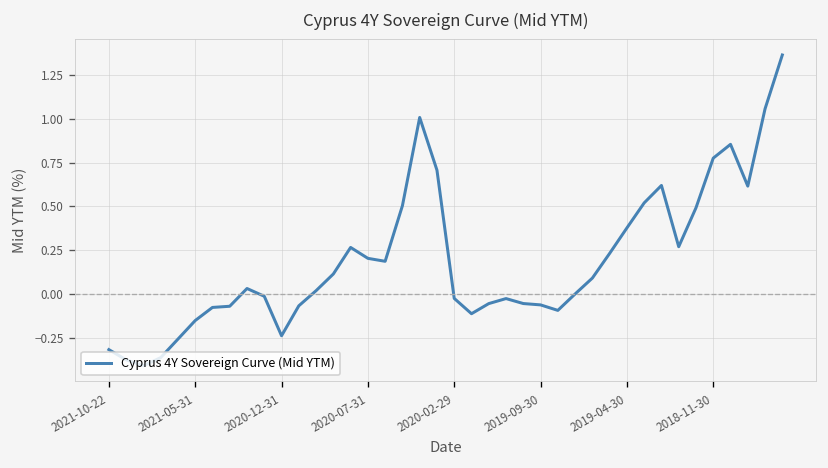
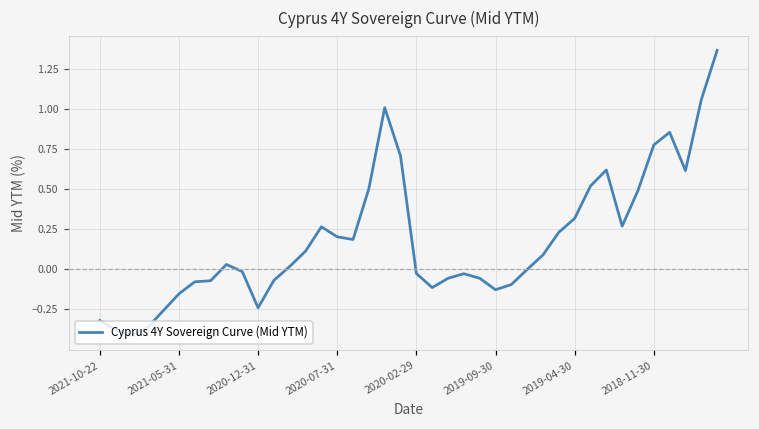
  {
    "2021-10-22": -0.32,
    "2021-05-31": -0.15,
    "2020-12-31": -0.24,
    "2020-07-31": 0.20,
    "2020-02-29": -0.03,
-   "2019-09-30": -0.06,
-   "2019-04-30": 0.38,
+   "2019-09-30": -0.13,
+   "2019-04-30": 0.32,
    "2018-11-30": 0.78
  }
